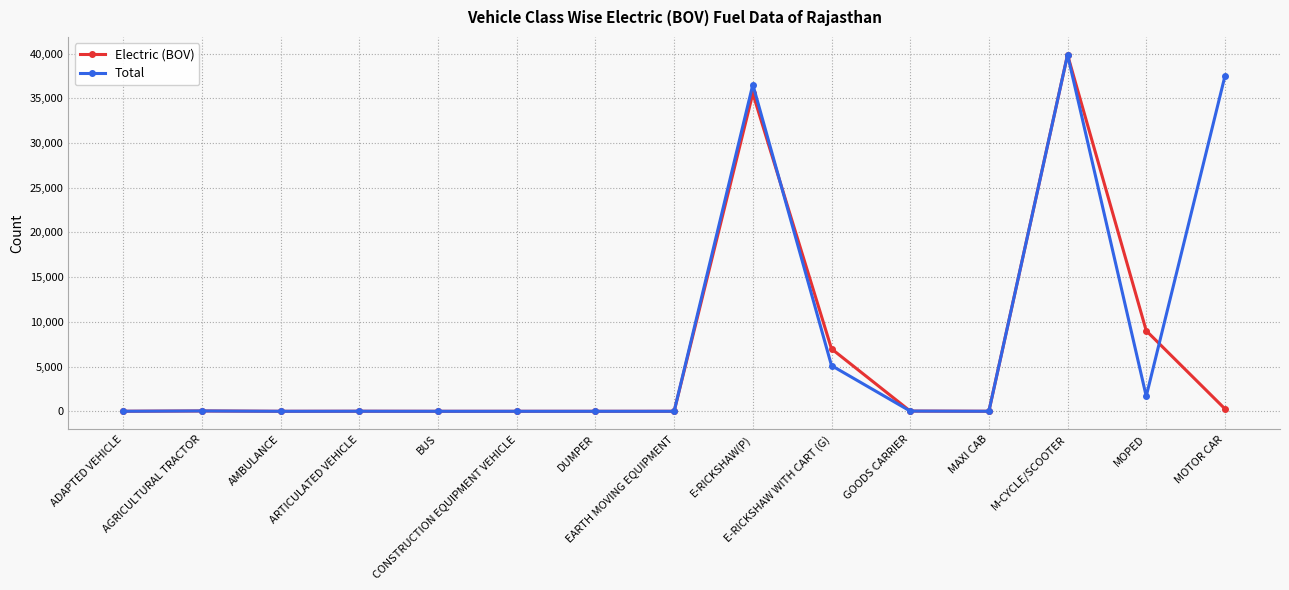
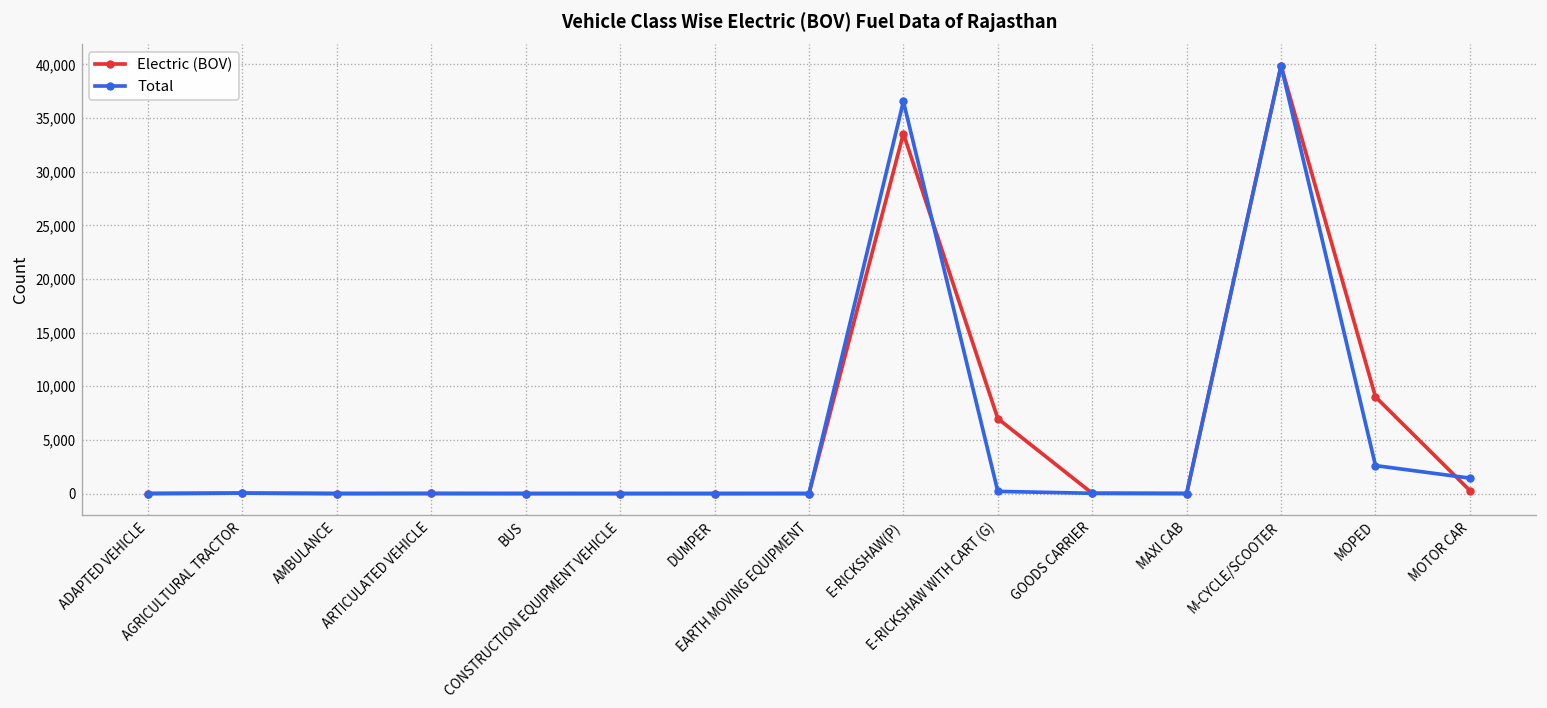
  {
    "Electric (BOV)": {
-     "E-RICKSHAW(P)": "36,000",
+     "E-RICKSHAW(P)": "34,000",
      "E-RICKSHAW WITH CART (G)": "7,000",
      "MOPED": "9,000",
      "MOTOR CAR": "0"
    },
    "Total": {
      "E-RICKSHAW(P)": "37,000",
-     "E-RICKSHAW WITH CART (G)": "5,000",
-     "MOPED": "2,000",
-     "MOTOR CAR": "37,000"
+     "E-RICKSHAW WITH CART (G)": "0",
+     "MOPED": "3,000",
+     "MOTOR CAR": "1,000"
    }
  }
